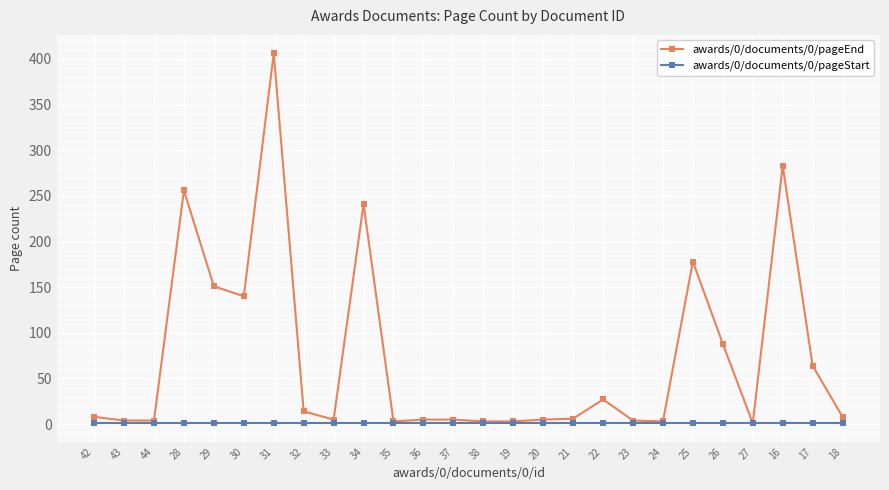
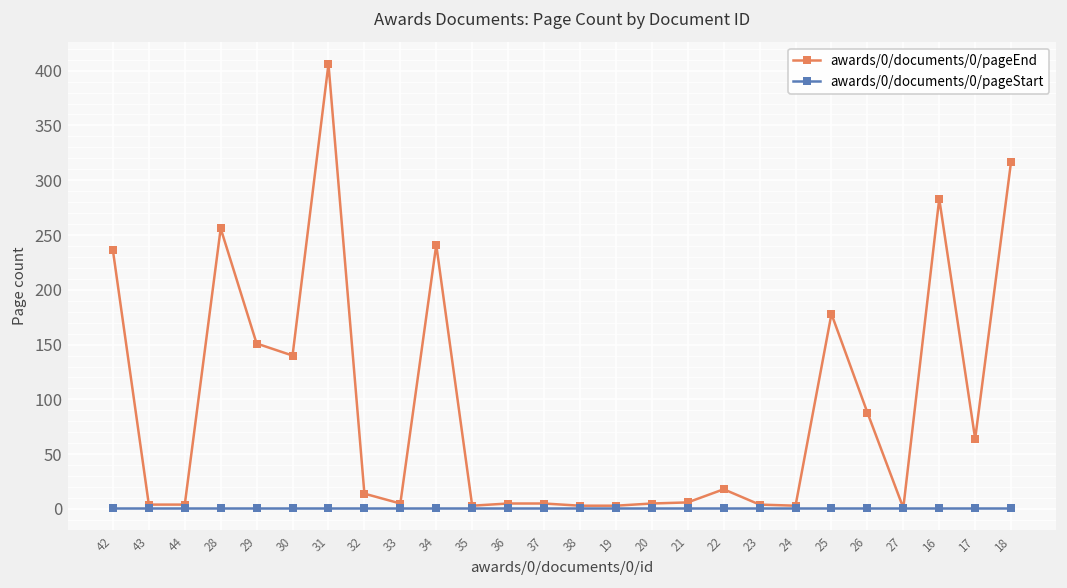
  {
    "awards/0/documents/0/pageEnd": {
-     "42": 10,
+     "42": 240,
      "43": 0,
      "44": 0,
      "28": 260,
      "29": 150,
      "30": 140,
      "31": 410,
      "32": 10,
      "33": 10,
      "34": 240,
      "36": 10,
      "37": 10,
      "20": 10,
      "21": 10,
-     "22": 30,
+     "22": 20,
      "23": 0,
      "25": 180,
      "26": 90,
      "16": 280,
      "17": 60,
-     "18": 10
+     "18": 320
    },
    "awards/0/documents/0/pageStart": {
      "42": 0,
      "43": 0,
      "44": 0,
      "28": 0,
      "29": 0,
      "30": 0,
      "31": 0,
      "32": 0,
      "33": 0,
      "34": 0,
      "36": 0,
      "37": 0,
      "20": 0,
      "21": 0,
      "22": 0,
      "23": 0,
      "25": 0,
      "26": 0,
      "16": 0,
      "17": 0,
      "18": 0
    }
  }
